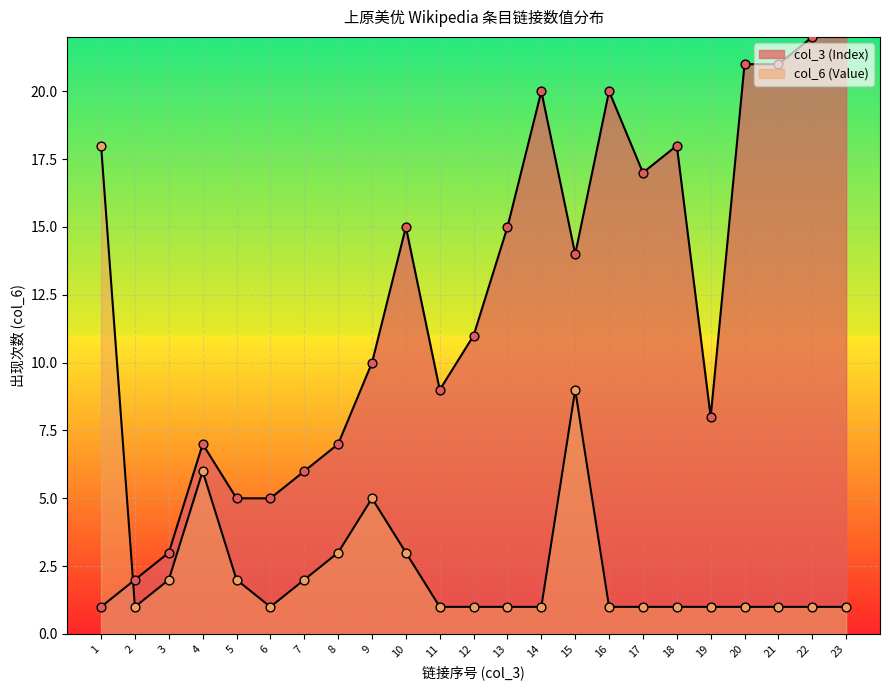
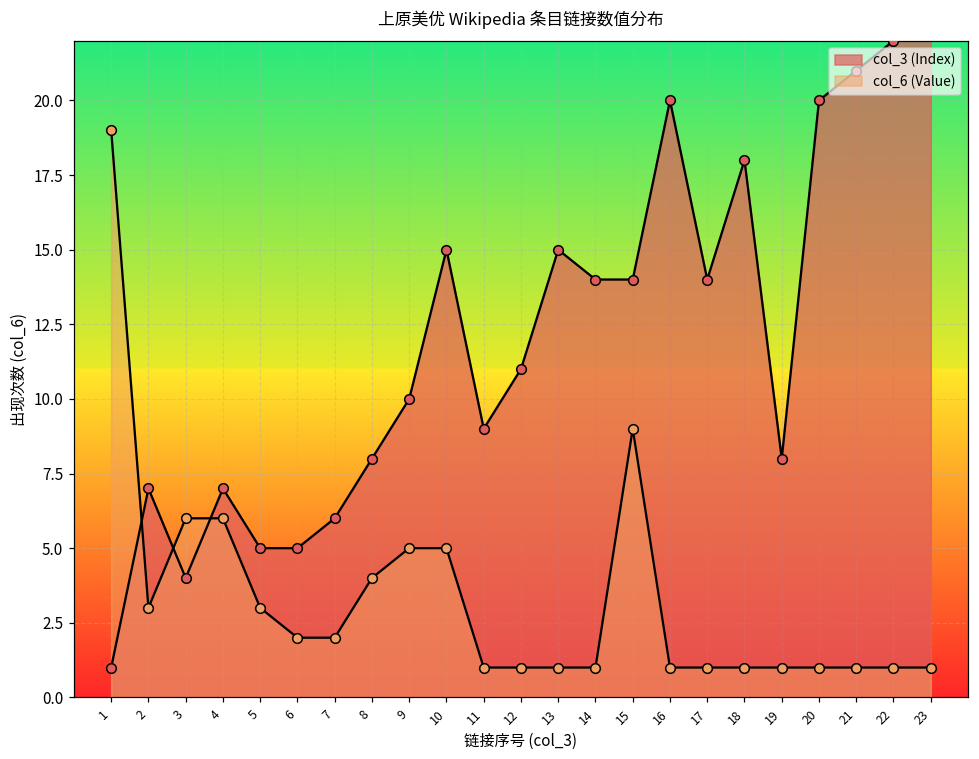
  {
    "col_3 (Index)": {
      "1": 1,
-     "2": 2,
-     "3": 3,
+     "2": 7,
+     "3": 4,
      "4": 7,
      "5": 5,
      "6": 5,
      "7": 6,
-     "8": 7,
+     "8": 8,
      "9": 10,
      "10": 15,
      "11": 9,
      "12": 11,
      "13": 15,
-     "14": 20,
+     "14": 14,
      "15": 14,
      "16": 20,
-     "17": 17,
+     "17": 14,
      "18": 18,
      "19": 8,
-     "20": 21,
+     "20": 20,
      "22": 22
    },
    "col_6 (Value)": {
-     "1": 18,
-     "2": 1,
-     "3": 2,
+     "1": 19,
+     "2": 3,
+     "3": 6,
      "4": 6,
-     "5": 2,
-     "6": 1,
+     "5": 3,
+     "6": 2,
      "7": 2,
-     "8": 3,
+     "8": 4,
      "9": 5,
-     "10": 3,
+     "10": 5,
      "11": 1,
      "12": 1,
      "13": 1,
      "14": 1,
      "15": 9,
      "16": 1,
      "17": 1,
      "18": 1,
      "19": 1,
      "20": 1,
      "21": 1,
      "22": 1,
      "23": 1
    }
  }
